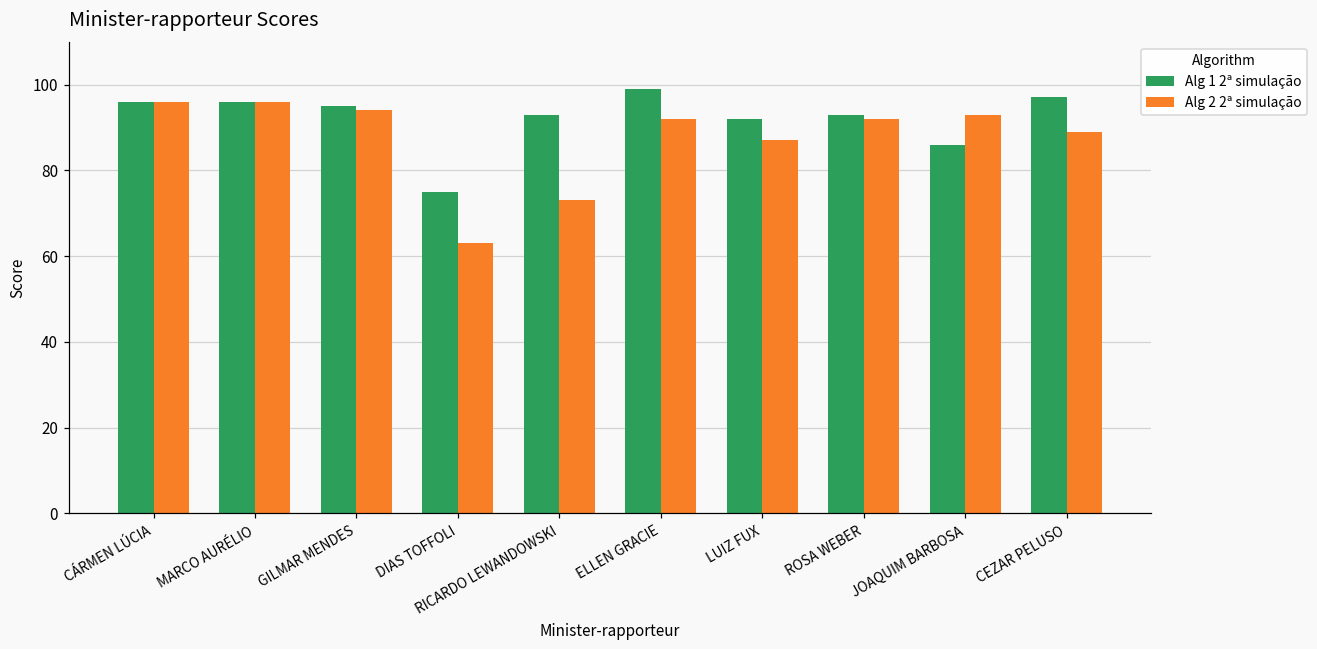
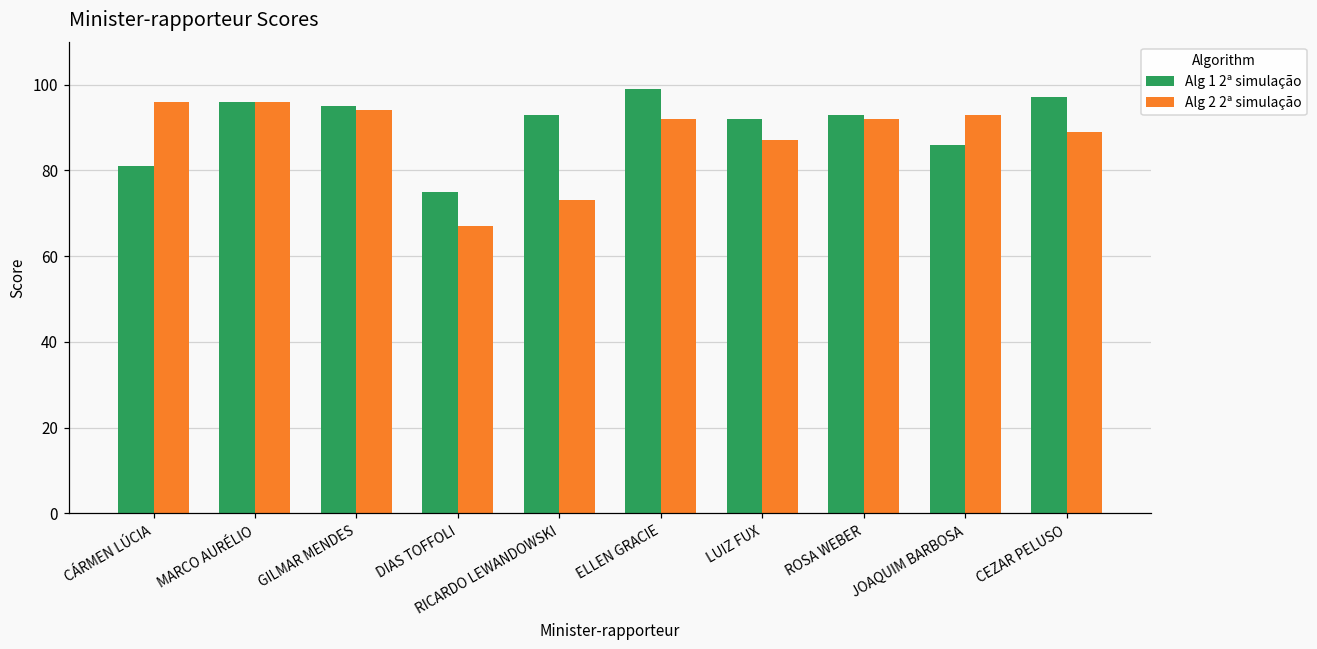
  {
    "Alg 1 2ª simulação": {
-     "CÁRMEN LÚCIA": 96,
+     "CÁRMEN LÚCIA": 81,
      "MARCO AURÉLIO": 96,
      "GILMAR MENDES": 95,
      "DIAS TOFFOLI": 75,
      "RICARDO LEWANDOWSKI": 93,
      "ELLEN GRACIE": 99,
      "LUIZ FUX": 92,
      "ROSA WEBER": 93,
      "JOAQUIM BARBOSA": 86,
      "CEZAR PELUSO": 97
    },
    "Alg 2 2ª simulação": {
      "CÁRMEN LÚCIA": 96,
      "MARCO AURÉLIO": 96,
      "GILMAR MENDES": 94,
-     "DIAS TOFFOLI": 63,
+     "DIAS TOFFOLI": 67,
      "RICARDO LEWANDOWSKI": 73,
      "ELLEN GRACIE": 92,
      "LUIZ FUX": 87,
      "ROSA WEBER": 92,
      "JOAQUIM BARBOSA": 93,
      "CEZAR PELUSO": 89
    }
  }
